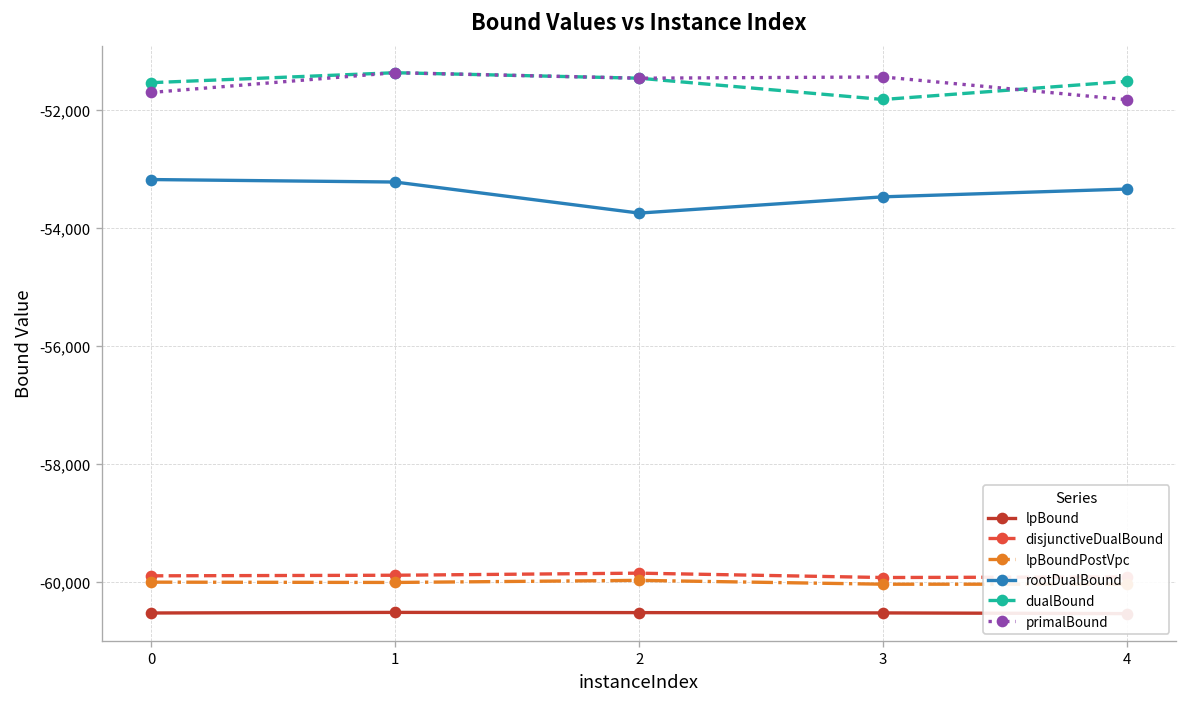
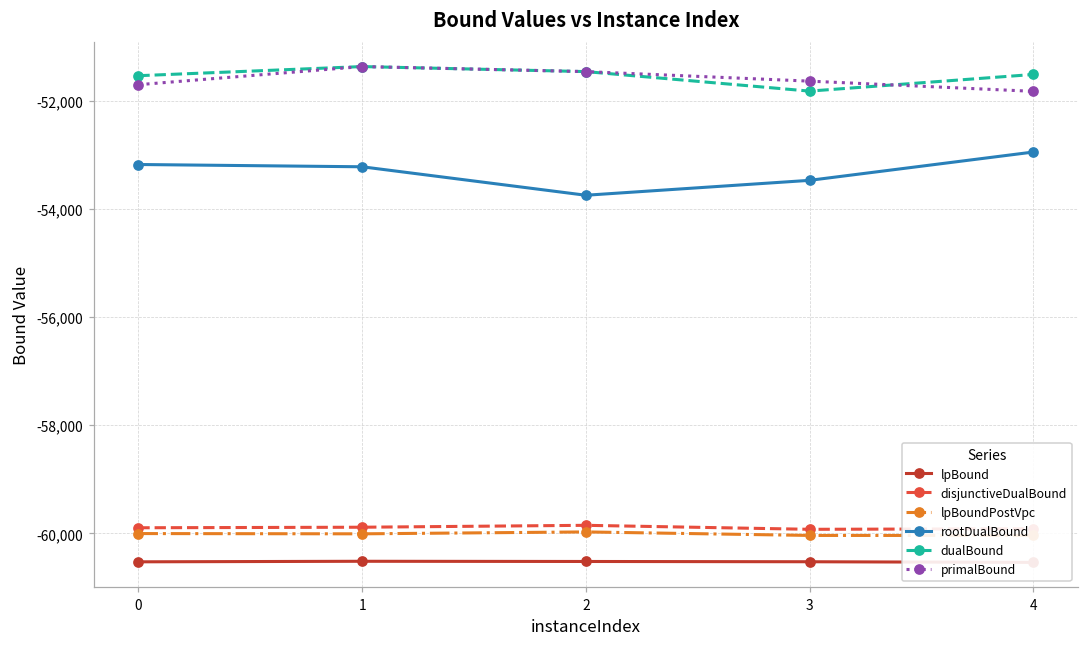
  {
    "rootDualBound": {
      "0": "-53,200",
      "1": "-53,200",
      "2": "-53,700",
      "3": "-53,500",
-     "4": "-53,300"
+     "4": "-52,900"
    },
    "dualBound": {
      "0": "-51,500",
      "3": "-51,800",
      "4": "-51,500"
    },
    "primalBound": {
      "0": "-51,700",
-     "3": "-51,400",
+     "3": "-51,600",
      "4": "-51,800"
    }
  }
